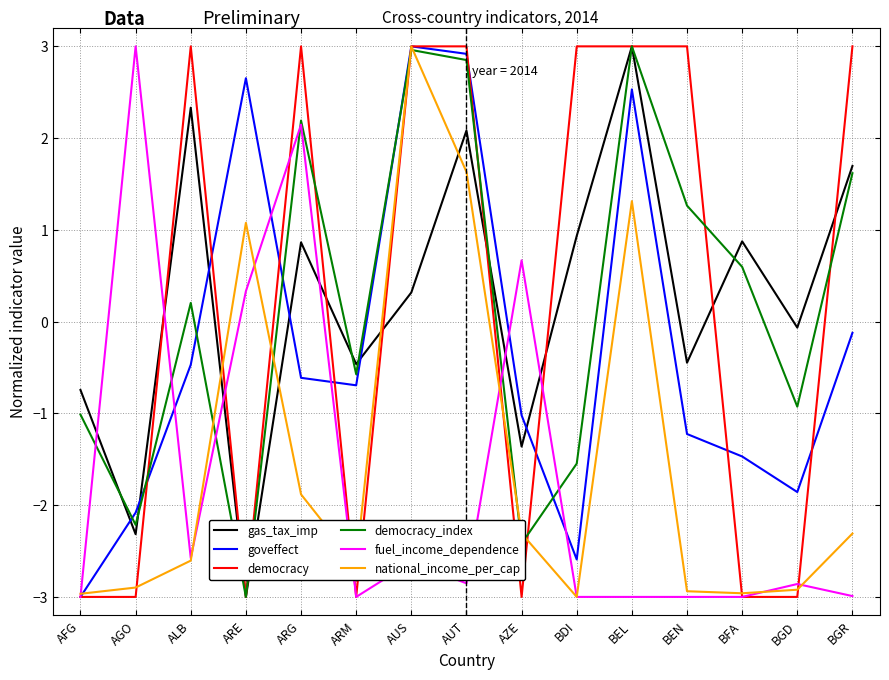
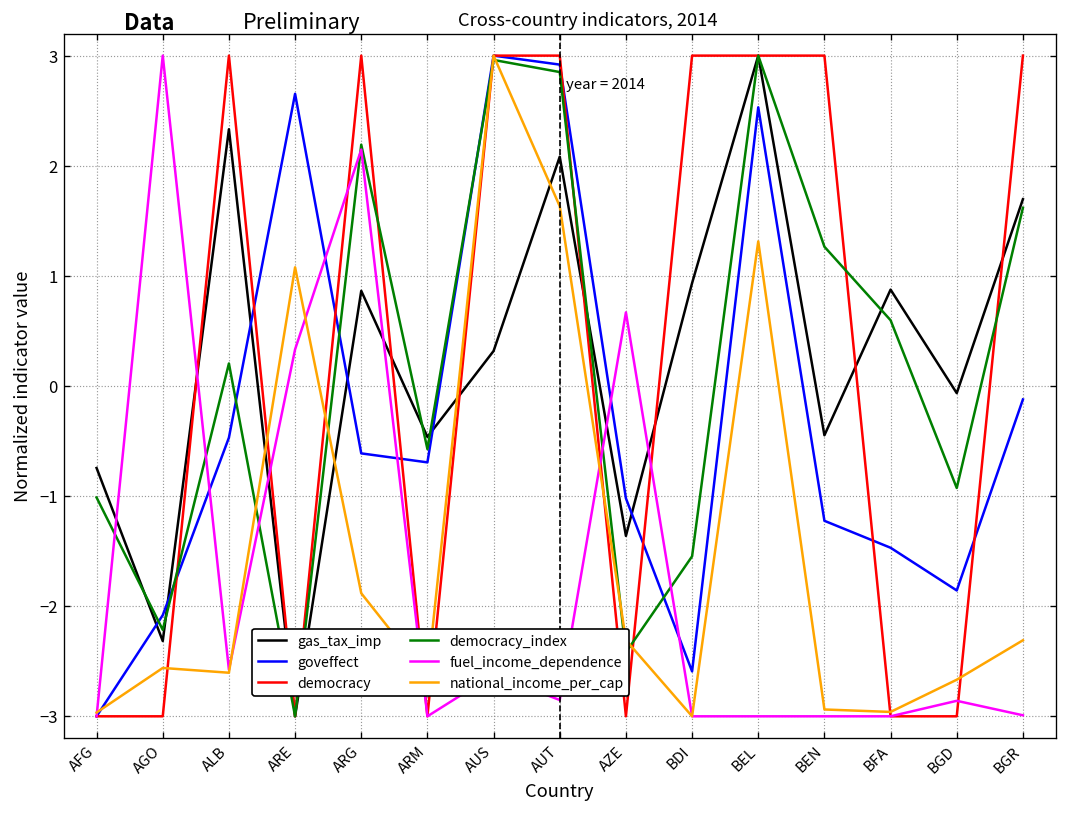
  {
    "gas_tax_imp": {
      "AFG": -0.7,
      "AGO": -2.3,
      "ALB": 2.3,
      "ARG": 0.9,
      "ARM": -0.5,
      "AUS": 0.3,
      "AUT": 2.1,
      "AZE": -1.4,
      "BDI": 0.9,
      "BEN": -0.4,
      "BFA": 0.9,
      "BGD": -0.1,
      "BGR": 1.7
    },
    "goveffect": {
      "AGO": -2.1,
      "ALB": -0.5,
      "ARE": 2.7,
      "ARG": -0.6,
      "ARM": -0.7,
      "AUT": 2.9,
      "AZE": -1.0,
      "BDI": -2.6,
      "BEL": 2.5,
      "BEN": -1.2,
      "BFA": -1.5,
      "BGD": -1.9,
      "BGR": -0.1
    },
    "democracy": {
      "AGO": -3.0,
      "ALB": 3.0,
      "ARG": 3.0,
      "AUT": 3.0,
      "AZE": -3.0,
      "BDI": 3.0,
      "BEN": 3.0,
      "BGD": -3.0,
      "BGR": 3.0
    },
    "democracy_index": {
      "AFG": -1.0,
      "AGO": -2.2,
      "ALB": 0.2,
      "ARG": 2.2,
      "ARM": -0.6,
      "AUS": 3.0,
      "BDI": -1.5,
      "BEN": 1.3,
      "BFA": 0.6,
      "BGD": -0.9,
      "BGR": 1.6
    },
    "fuel_income_dependence": {
      "AGO": 3.0,
      "ARE": 0.3,
      "ARG": 2.1,
      "AUT": -2.9,
      "AZE": 0.7,
      "BEL": -3.0,
      "BEN": -3.0,
      "BGD": -2.9,
      "BGR": -3.0
    },
    "national_income_per_cap": {
      "AFG": -3.0,
-     "AGO": -2.9,
+     "AGO": -2.6,
      "ARE": 1.1,
      "ARG": -1.9,
      "AUT": 1.6,
      "BEL": 1.3,
      "BEN": -2.9,
      "BFA": -3.0,
-     "BGD": -2.9,
+     "BGD": -2.7,
      "BGR": -2.3
    }
  }
